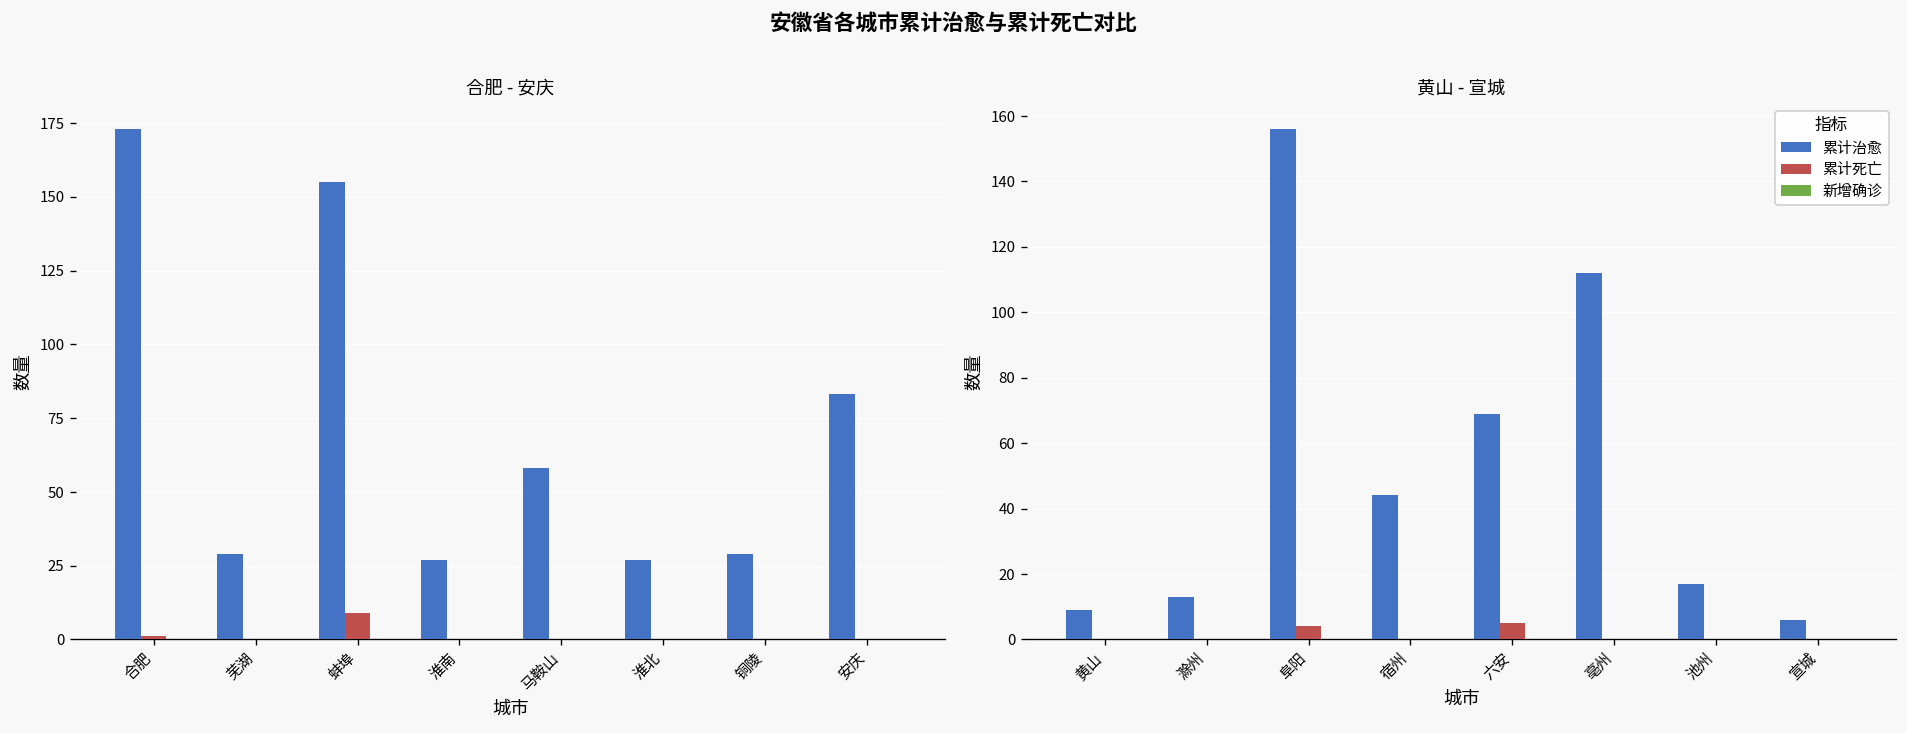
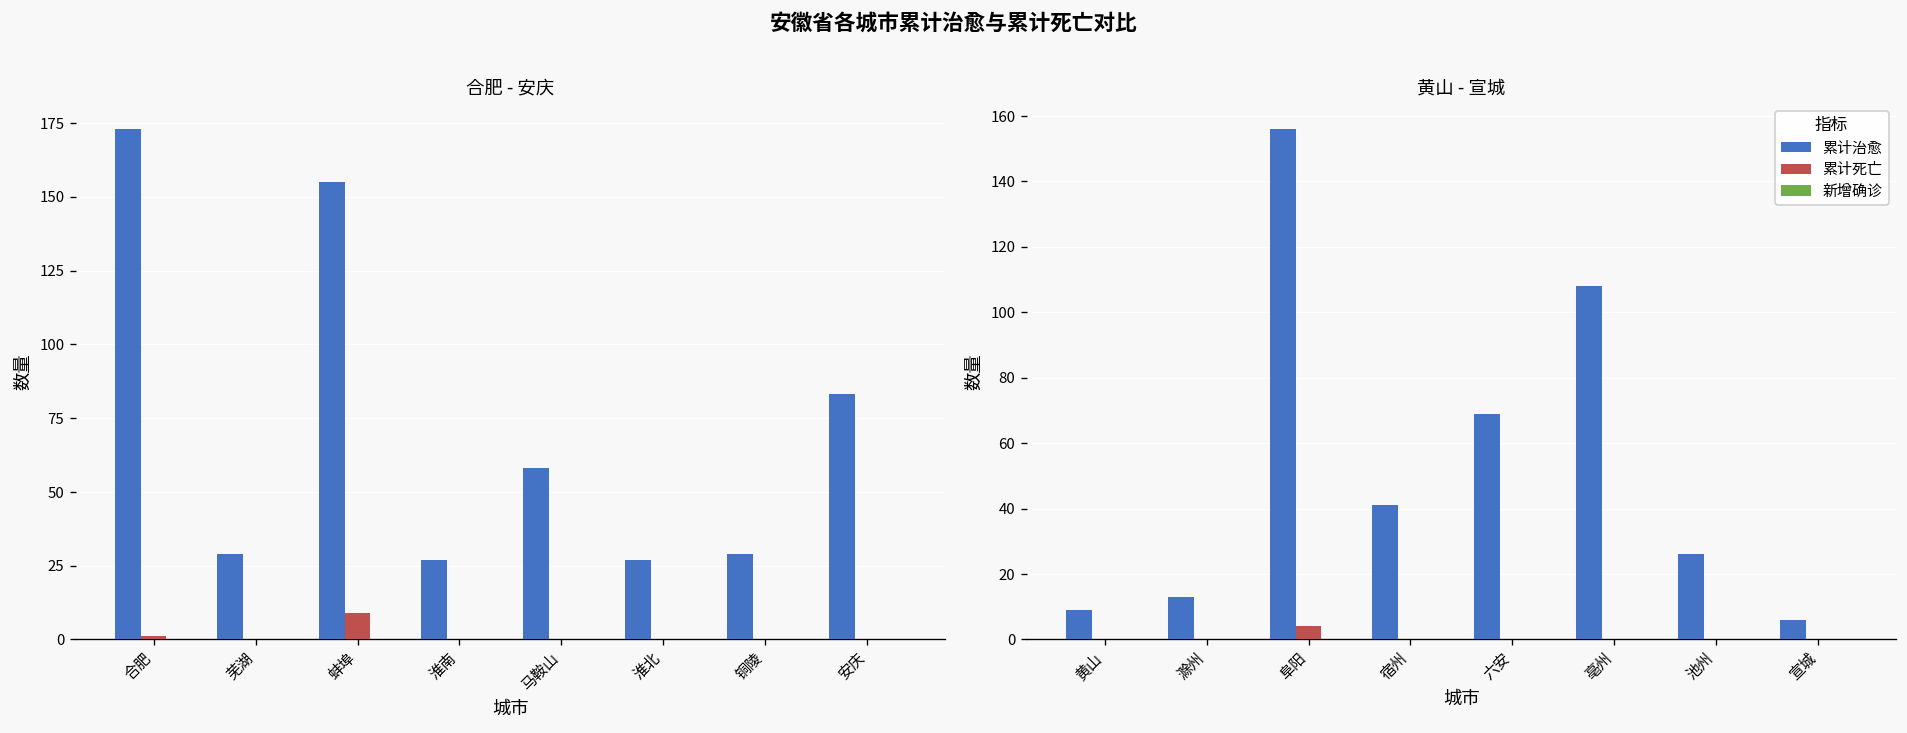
  {
    "合肥 - 安庆": {
      "累计治愈": {
        "合肥": 173,
        "芜湖": 29,
        "蚌埠": 155,
        "淮南": 27,
        "马鞍山": 58,
        "淮北": 27,
        "铜陵": 29,
        "安庆": 83
      },
      "累计死亡": {
        "芜湖": 0,
        "蚌埠": 9,
        "淮南": 0,
        "马鞍山": 0,
        "淮北": 0,
        "铜陵": 0,
        "安庆": 0
      },
      "新增确诊": {
        "合肥": 0,
        "芜湖": 0,
        "蚌埠": 0,
        "淮南": 0,
        "马鞍山": 0,
        "淮北": 0,
        "铜陵": 0,
        "安庆": 0
      }
    },
    "黄山 - 宣城": {
      "累计治愈": {
        "黄山": 9,
        "滁州": 13,
        "阜阳": 156,
-       "宿州": 44,
+       "宿州": 41,
        "六安": 69,
-       "亳州": 112,
-       "池州": 17,
+       "亳州": 108,
+       "池州": 26,
        "宣城": 6
      },
      "累计死亡": {
        "黄山": 0,
        "滁州": 0,
        "阜阳": 4,
        "宿州": 0,
-       "六安": 5,
+       "六安": 0,
        "亳州": 0,
        "池州": 0,
        "宣城": 0
      },
      "新增确诊": {
        "黄山": 0,
        "滁州": 0,
        "阜阳": 0,
        "宿州": 0,
        "六安": 0,
        "亳州": 0,
        "池州": 0,
        "宣城": 0
      }
    }
  }
